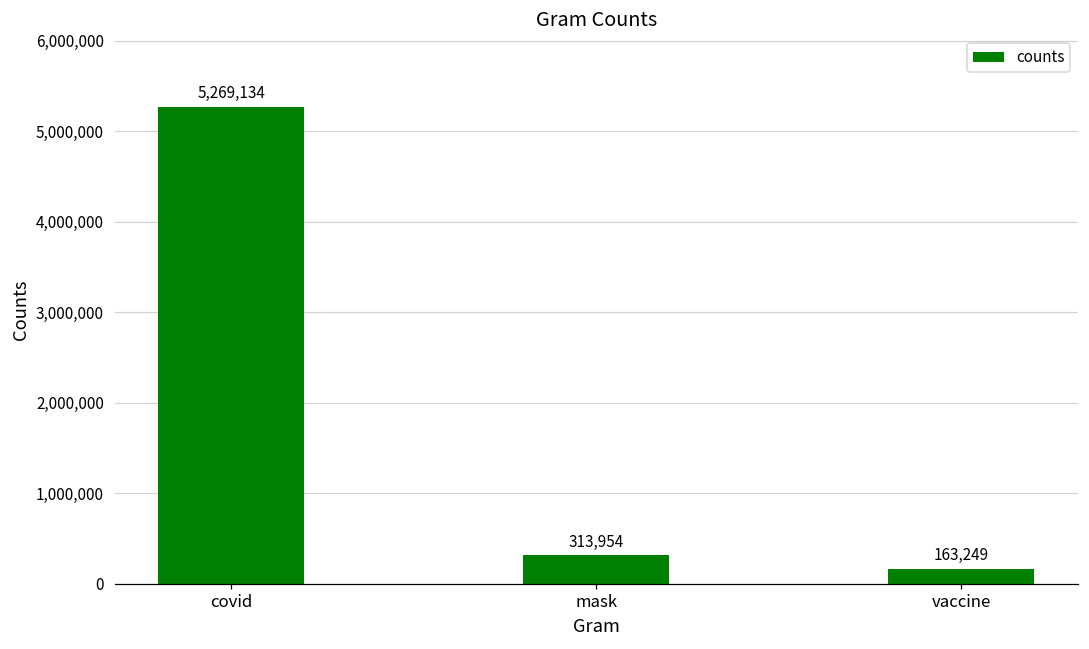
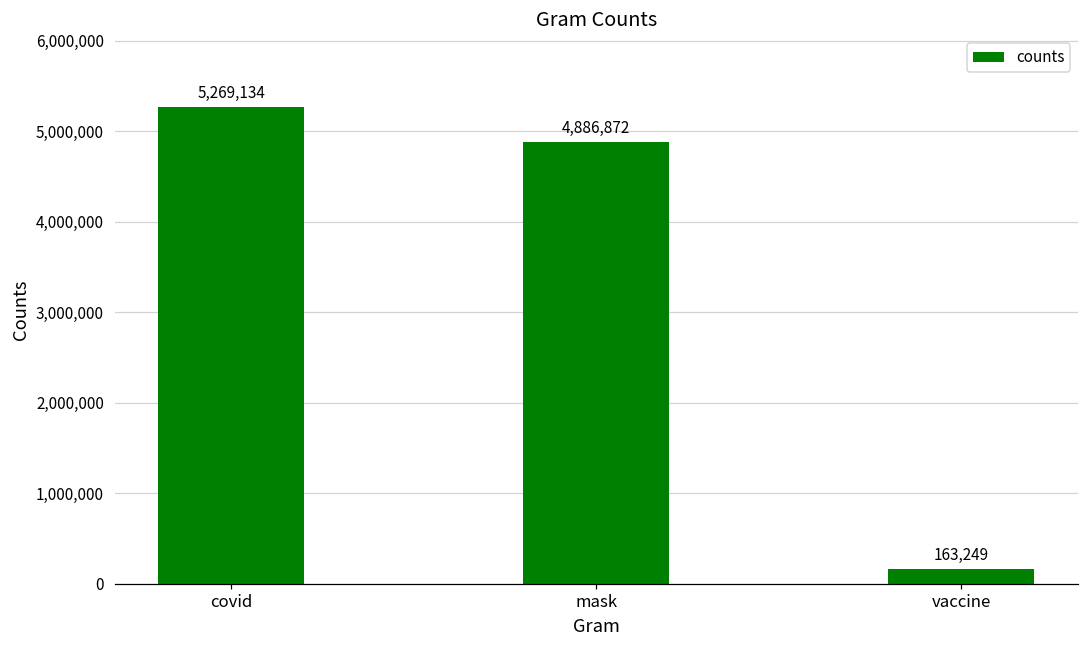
  {
    "covid": "5,269,134",
-   "mask": "313,954",
+   "mask": "4,886,872",
    "vaccine": "163,249"
  }
